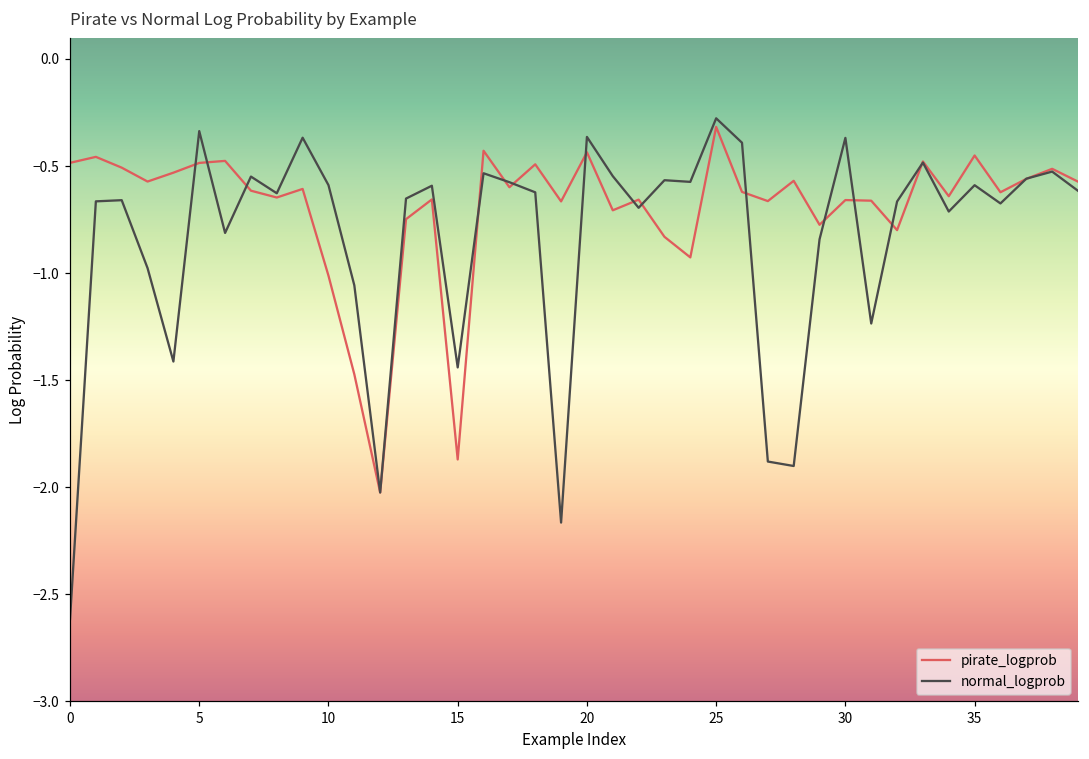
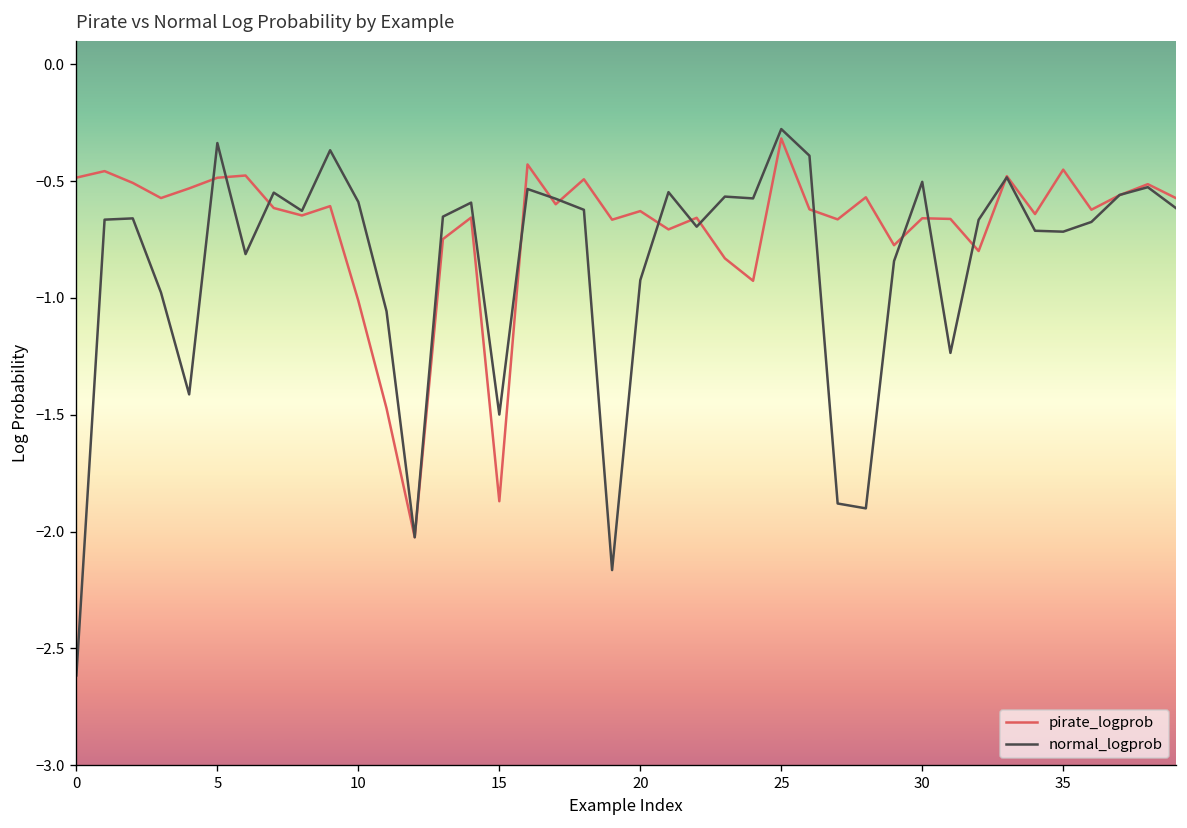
  {
    "pirate_logprob": {
      "0": -0.49,
      "5": -0.49,
      "10": -1.01,
      "15": -1.87,
-     "20": -0.44,
+     "20": -0.63,
      "25": -0.32,
      "30": -0.66,
      "35": -0.45
    },
    "normal_logprob": {
      "0": -2.62,
      "5": -0.34,
      "10": -0.59,
-     "15": -1.44,
-     "20": -0.36,
+     "15": -1.50,
+     "20": -0.92,
      "25": -0.28,
-     "30": -0.37,
-     "35": -0.59
+     "30": -0.50,
+     "35": -0.72
    }
  }
